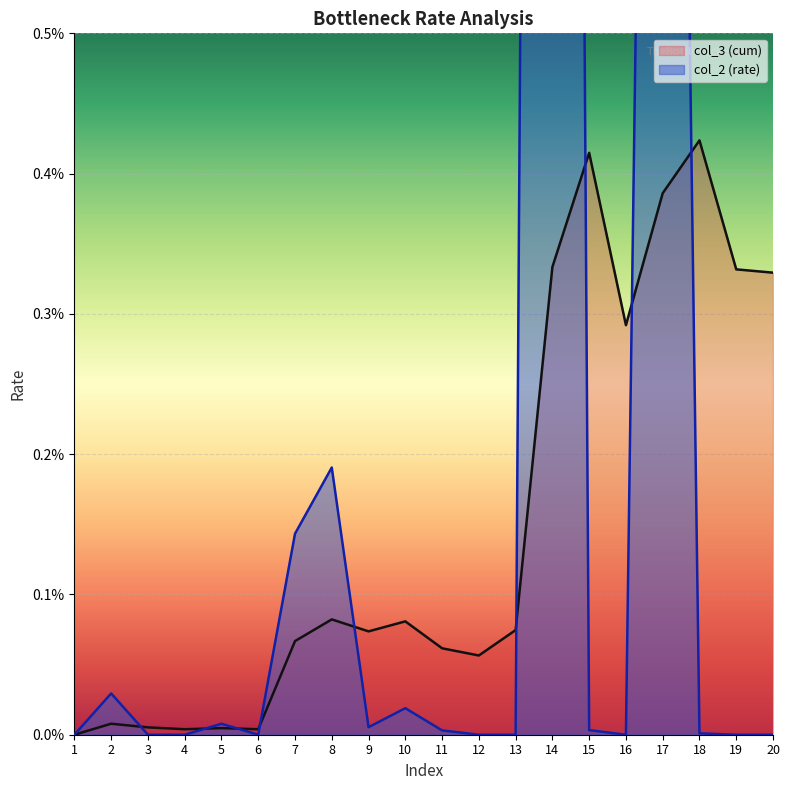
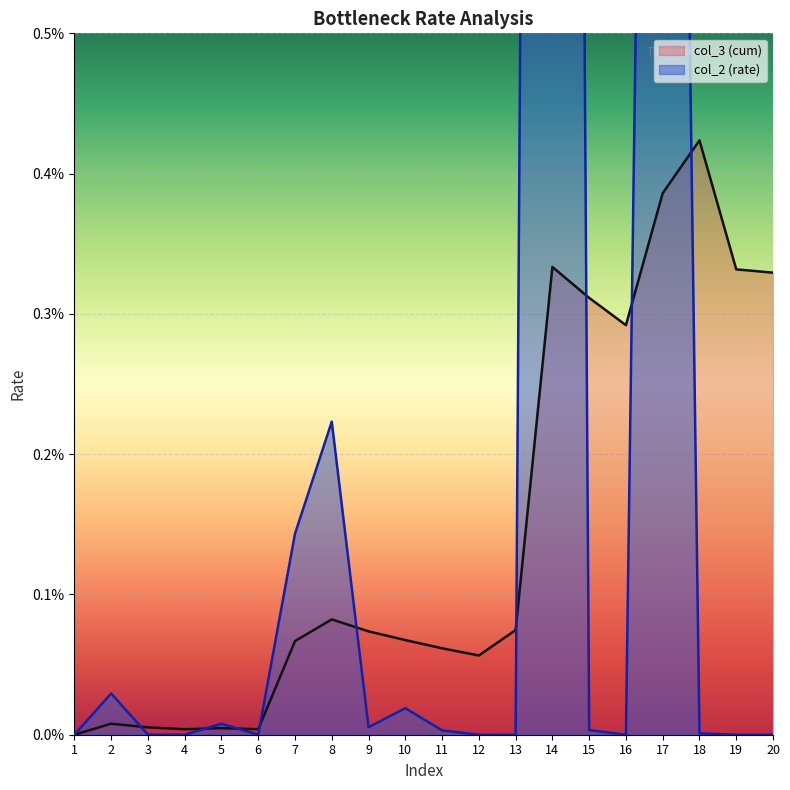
  {
    "col_3 (cum)": {
      "2": "0.008%",
      "3": "0.005%",
      "4": "0.004%",
      "5": "0.005%",
      "6": "0.004%",
      "7": "0.067%",
      "8": "0.082%",
      "9": "0.074%",
-     "10": "0.081%",
+     "10": "0.067%",
      "11": "0.062%",
      "12": "0.056%",
      "13": "0.075%",
      "14": "0.333%",
-     "15": "0.415%",
+     "15": "0.311%",
      "16": "0.292%",
      "17": "0.386%",
      "18": "0.424%",
      "19": "0.332%",
      "20": "0.329%"
    },
    "col_2 (rate)": {
      "2": "0.029%",
      "3": "0.000%",
      "4": "0.000%",
      "5": "0.008%",
      "6": "0.000%",
      "7": "0.143%",
-     "8": "0.190%",
+     "8": "0.223%",
      "9": "0.005%",
      "10": "0.019%",
      "11": "0.003%",
      "12": "0.000%",
      "13": "0.000%",
      "15": "0.003%",
      "16": "0.000%",
      "18": "0.001%",
      "19": "0.000%",
      "20": "0.000%"
    }
  }
